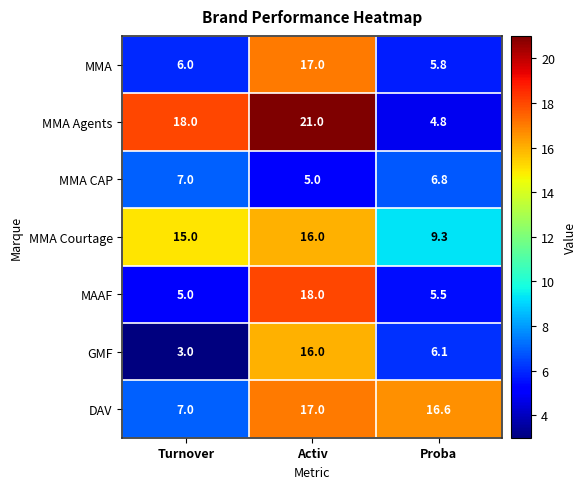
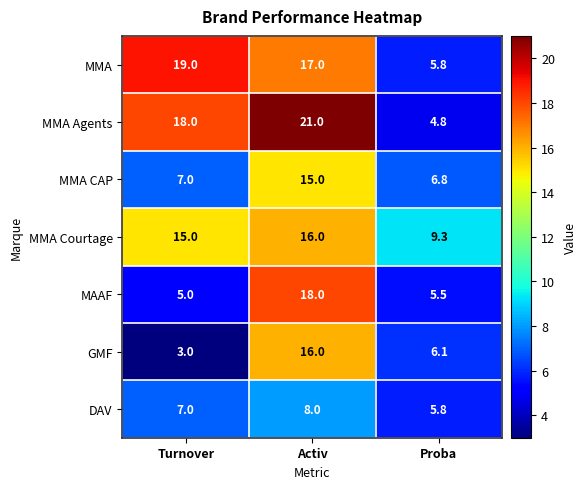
  {
    "MMA": {
-     "Turnover": 6.0,
+     "Turnover": 19.0,
      "Activ": 17.0,
      "Proba": 5.8
    },
    "MMA Agents": {
      "Turnover": 18.0,
      "Activ": 21.0,
      "Proba": 4.8
    },
    "MMA CAP": {
      "Turnover": 7.0,
-     "Activ": 5.0,
+     "Activ": 15.0,
      "Proba": 6.8
    },
    "MMA Courtage": {
      "Turnover": 15.0,
      "Activ": 16.0,
      "Proba": 9.3
    },
    "MAAF": {
      "Turnover": 5.0,
      "Activ": 18.0,
      "Proba": 5.5
    },
    "GMF": {
      "Turnover": 3.0,
      "Activ": 16.0,
      "Proba": 6.1
    },
    "DAV": {
      "Turnover": 7.0,
-     "Activ": 17.0,
-     "Proba": 16.6
+     "Activ": 8.0,
+     "Proba": 5.8
    }
  }
